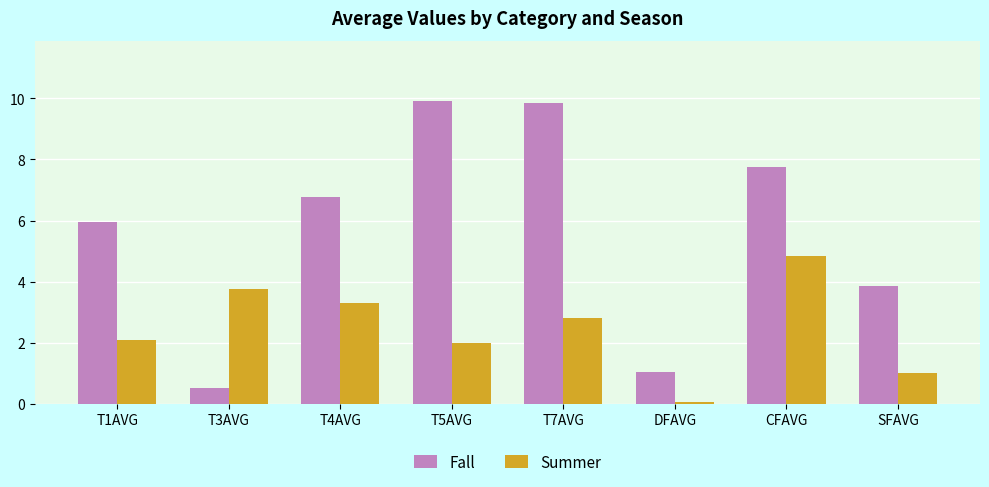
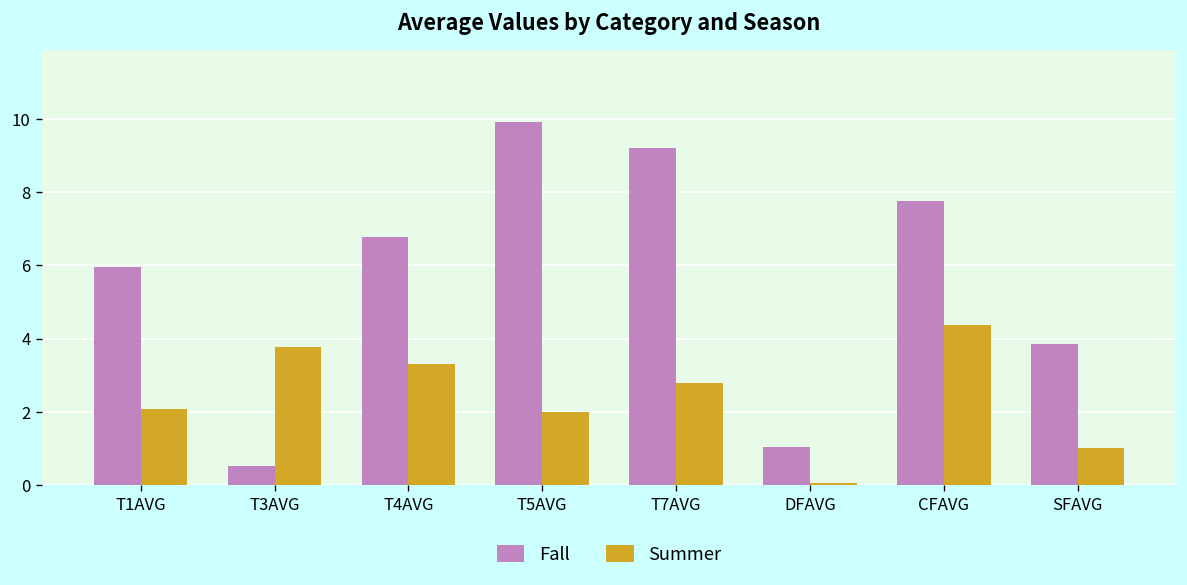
  {
    "Fall": {
      "T1AVG": 6.0,
      "T3AVG": 0.5,
      "T4AVG": 6.8,
      "T5AVG": 9.9,
-     "T7AVG": 9.9,
+     "T7AVG": 9.2,
      "DFAVG": 1.0,
      "CFAVG": 7.8,
      "SFAVG": 3.8
    },
    "Summer": {
      "T1AVG": 2.1,
      "T3AVG": 3.8,
      "T4AVG": 3.3,
      "T5AVG": 2.0,
      "T7AVG": 2.8,
-     "CFAVG": 4.8,
+     "CFAVG": 4.4,
      "SFAVG": 1.0
    }
  }
